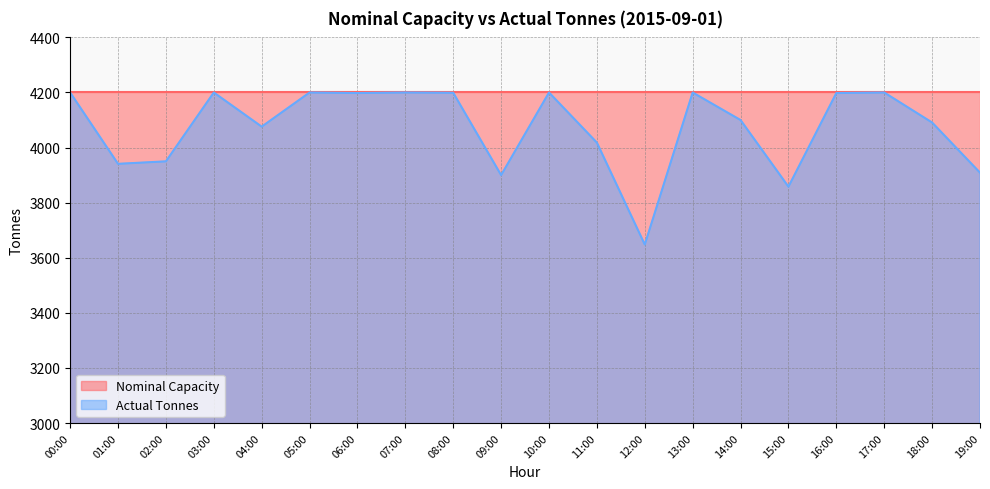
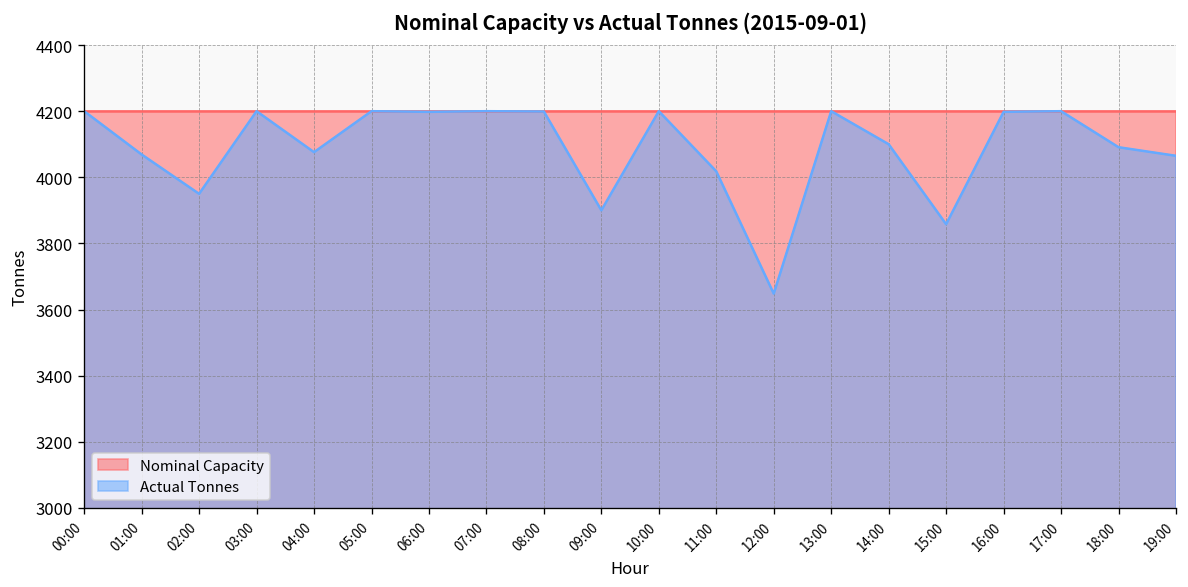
  {
    "Nominal Capacity": {
      "01:00": 4200,
      "02:00": 4200,
      "04:00": 4200,
      "09:00": 4200,
      "11:00": 4200,
      "12:00": 4200,
      "14:00": 4200,
      "15:00": 4200,
      "18:00": 4200,
      "19:00": 4200
    },
    "Actual Tonnes": {
-     "01:00": 3940,
+     "01:00": 4070,
      "02:00": 3950,
      "04:00": 4080,
      "09:00": 3900,
      "11:00": 4020,
      "12:00": 3650,
      "14:00": 4100,
      "15:00": 3860,
      "18:00": 4090,
-     "19:00": 3910
+     "19:00": 4070
    }
  }
